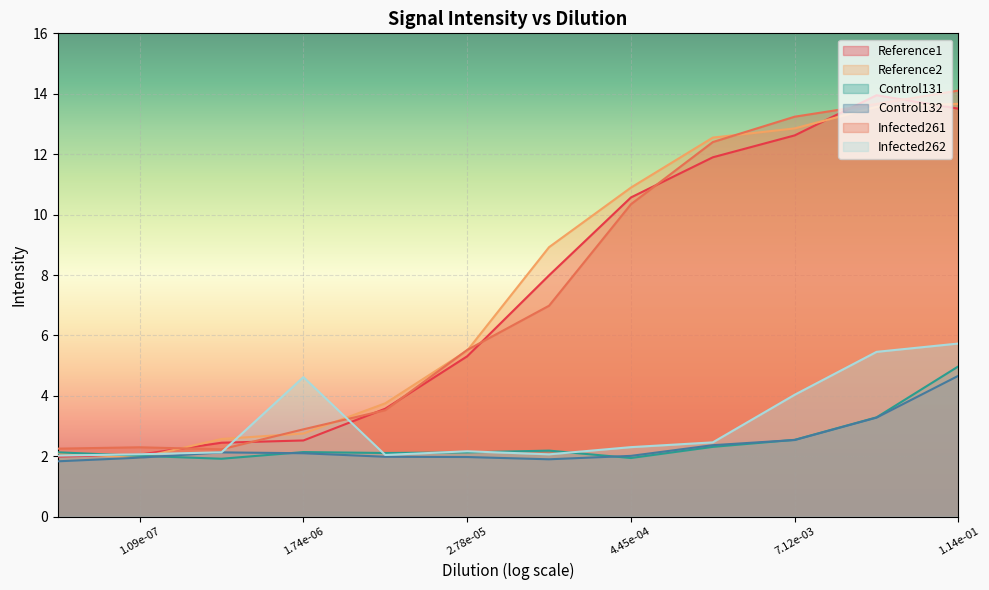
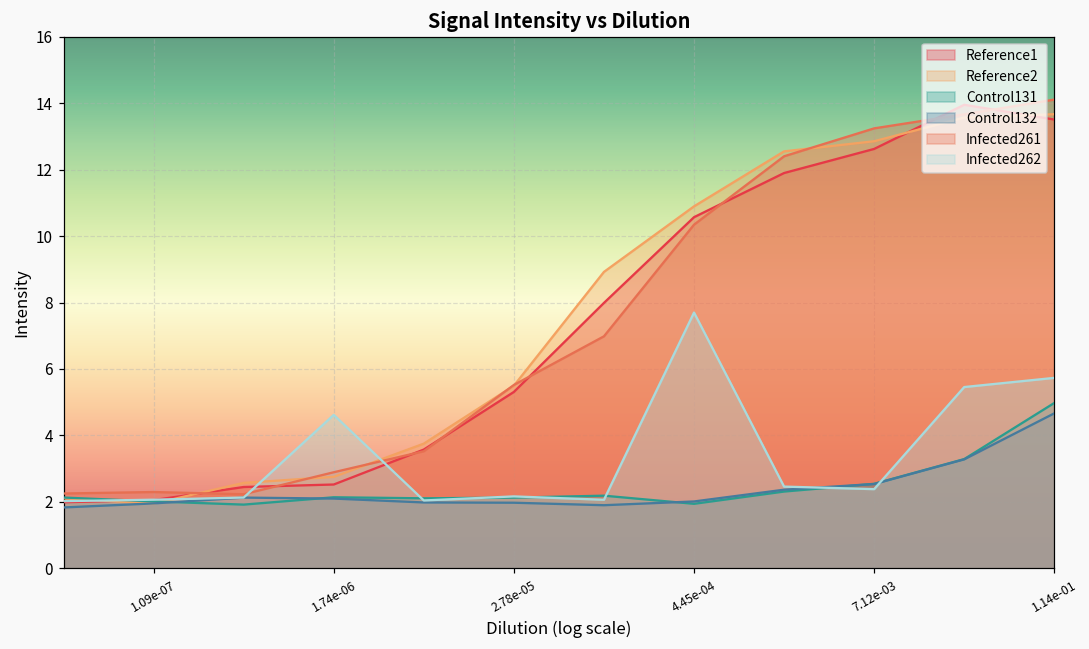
  {
    "Infected262": {
      "1.74e-06": 4.6,
-     "4.45e-04": 2.3,
-     "7.12e-03": 4.0,
+     "4.45e-04": 7.7,
+     "7.12e-03": 2.4,
      "1.14e-01": 5.7
    }
  }
